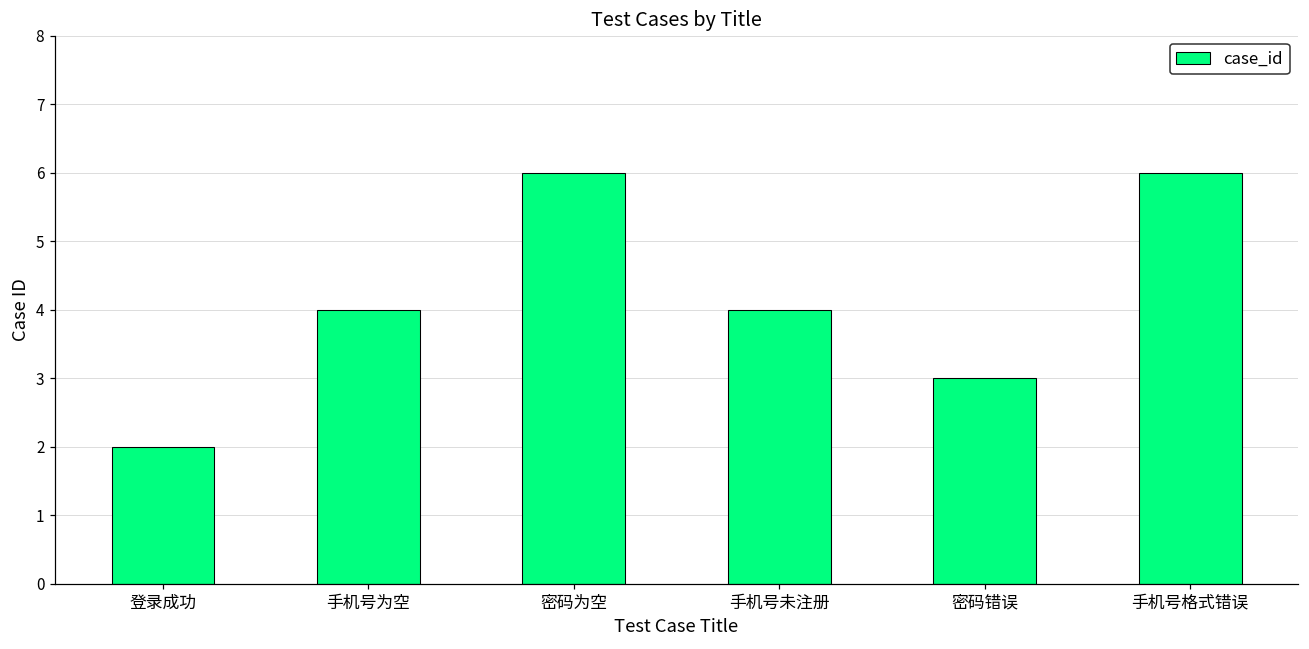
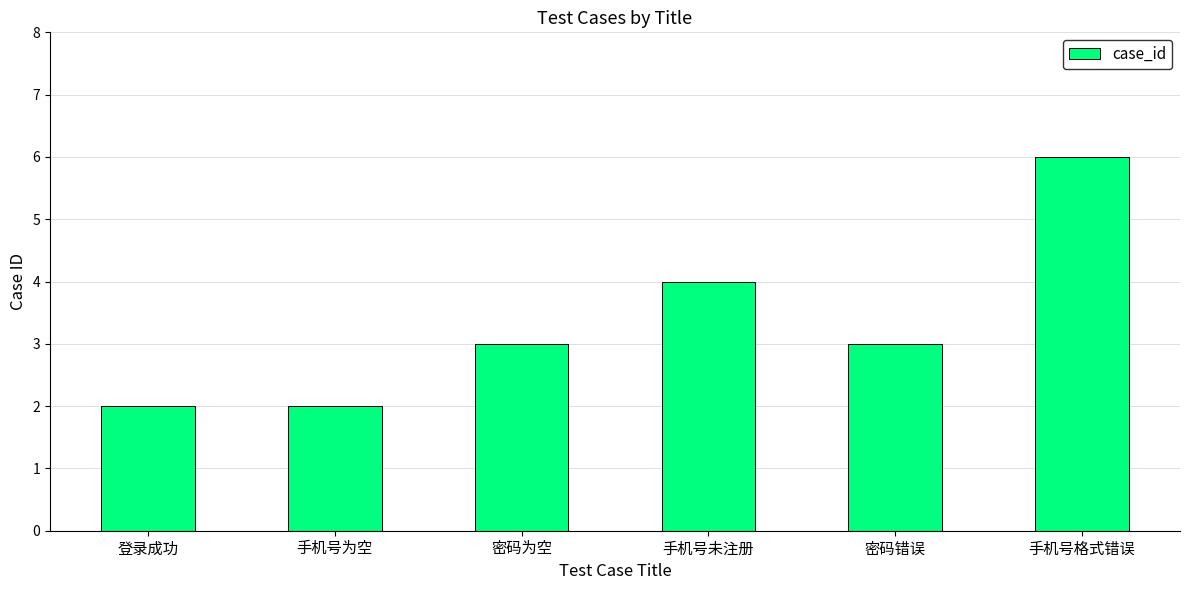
  {
    "登录成功": 2,
-   "手机号为空": 4,
-   "密码为空": 6,
+   "手机号为空": 2,
+   "密码为空": 3,
    "手机号未注册": 4,
    "密码错误": 3,
    "手机号格式错误": 6
  }
